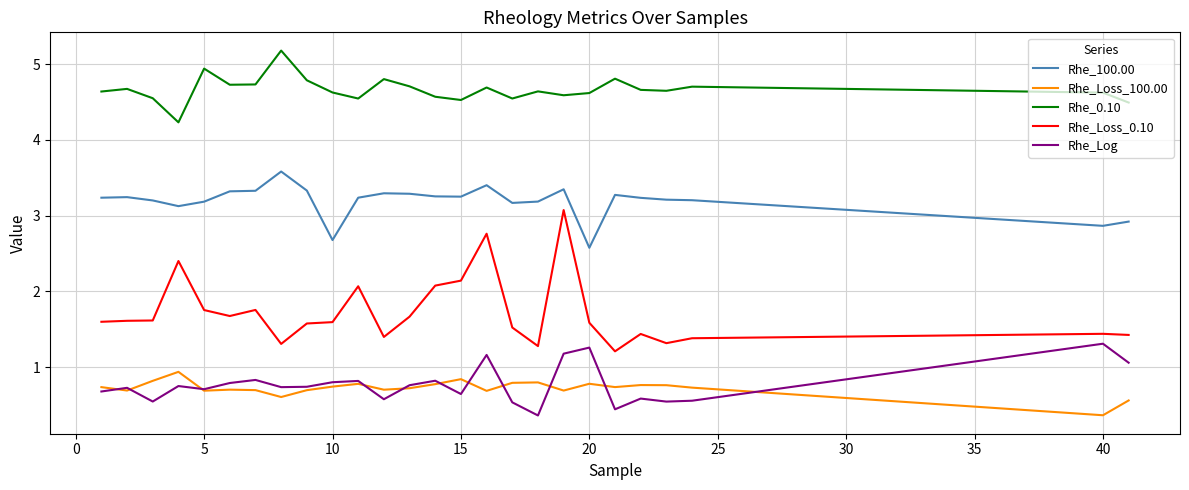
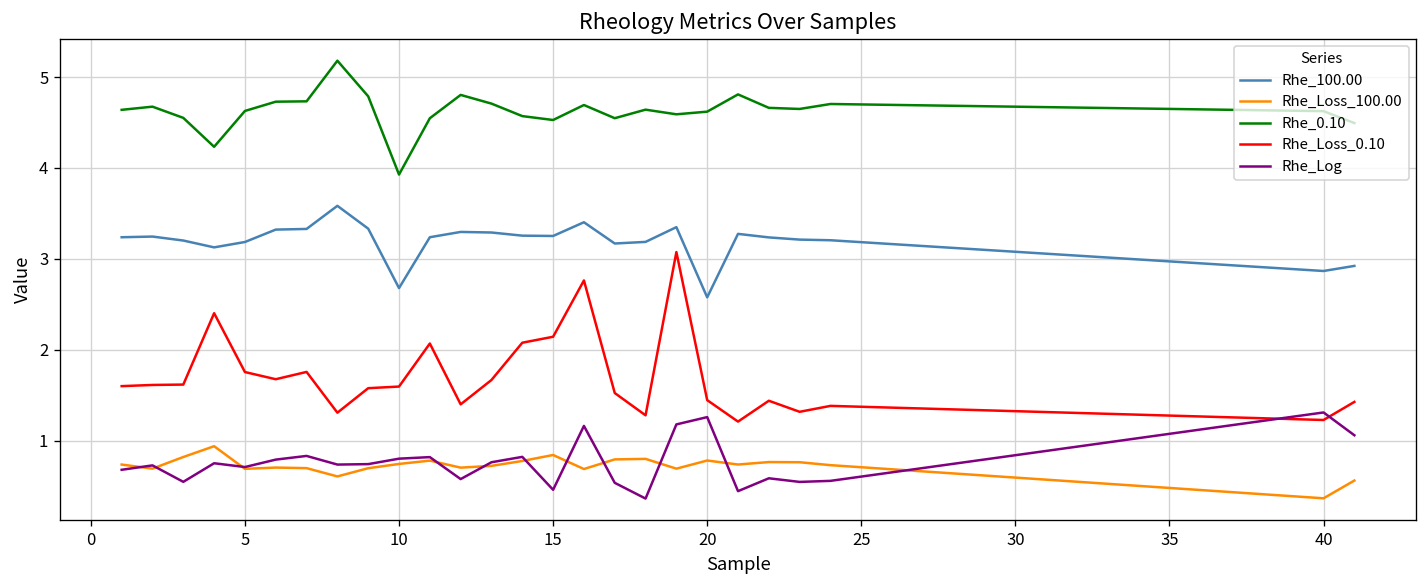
  {
    "Rhe_100.00": {
      "5": 3.2,
      "10": 2.7,
      "15": 3.3,
      "20": 2.6,
      "40": 2.9
    },
    "Rhe_Loss_100.00": {
      "10": 0.7,
      "15": 0.8,
      "20": 0.8,
      "40": 0.4
    },
    "Rhe_0.10": {
-     "5": 4.9,
-     "10": 4.6,
+     "5": 4.6,
+     "10": 3.9,
      "15": 4.5,
      "20": 4.6
    },
    "Rhe_Loss_0.10": {
      "5": 1.8,
      "10": 1.6,
      "15": 2.1,
-     "20": 1.6,
-     "40": 1.4
+     "20": 1.4,
+     "40": 1.2
    },
    "Rhe_Log": {
      "10": 0.8,
-     "15": 0.6,
+     "15": 0.5,
      "20": 1.3,
      "40": 1.3
    }
  }
